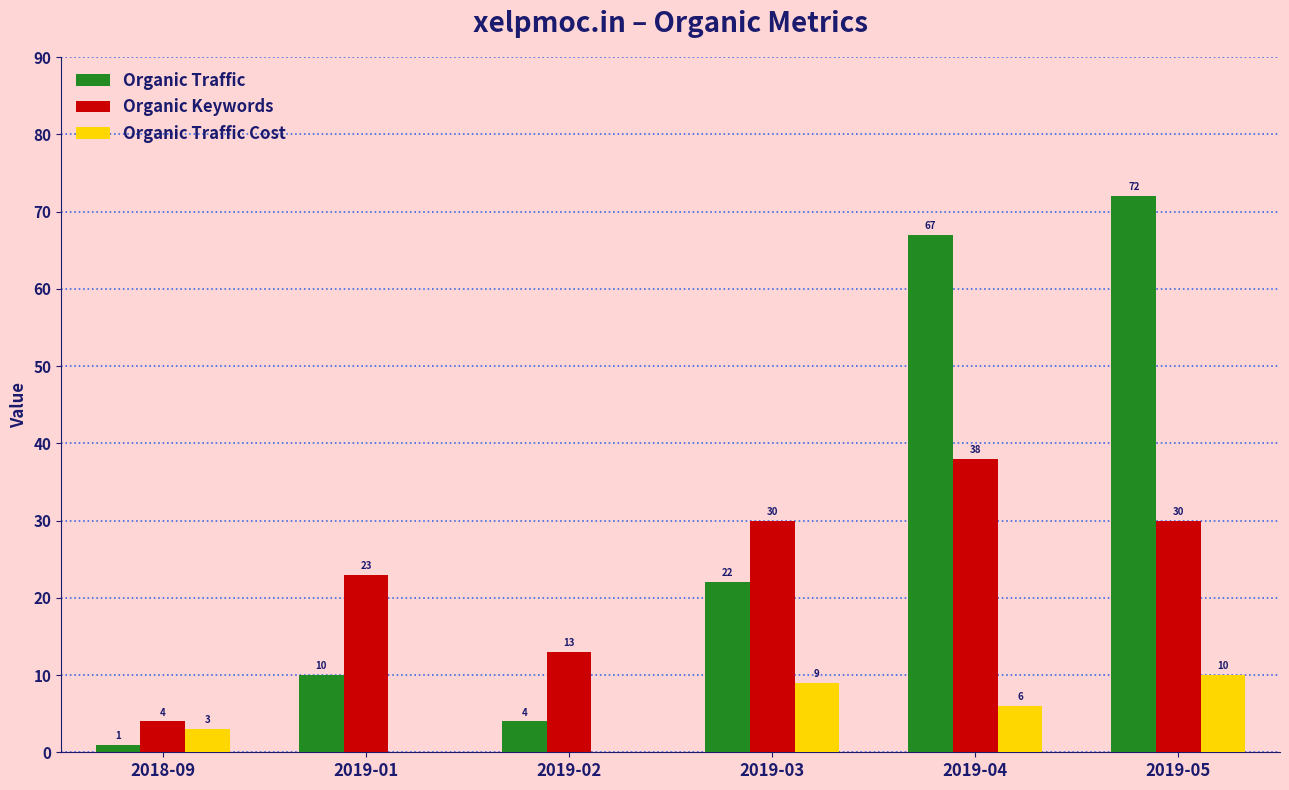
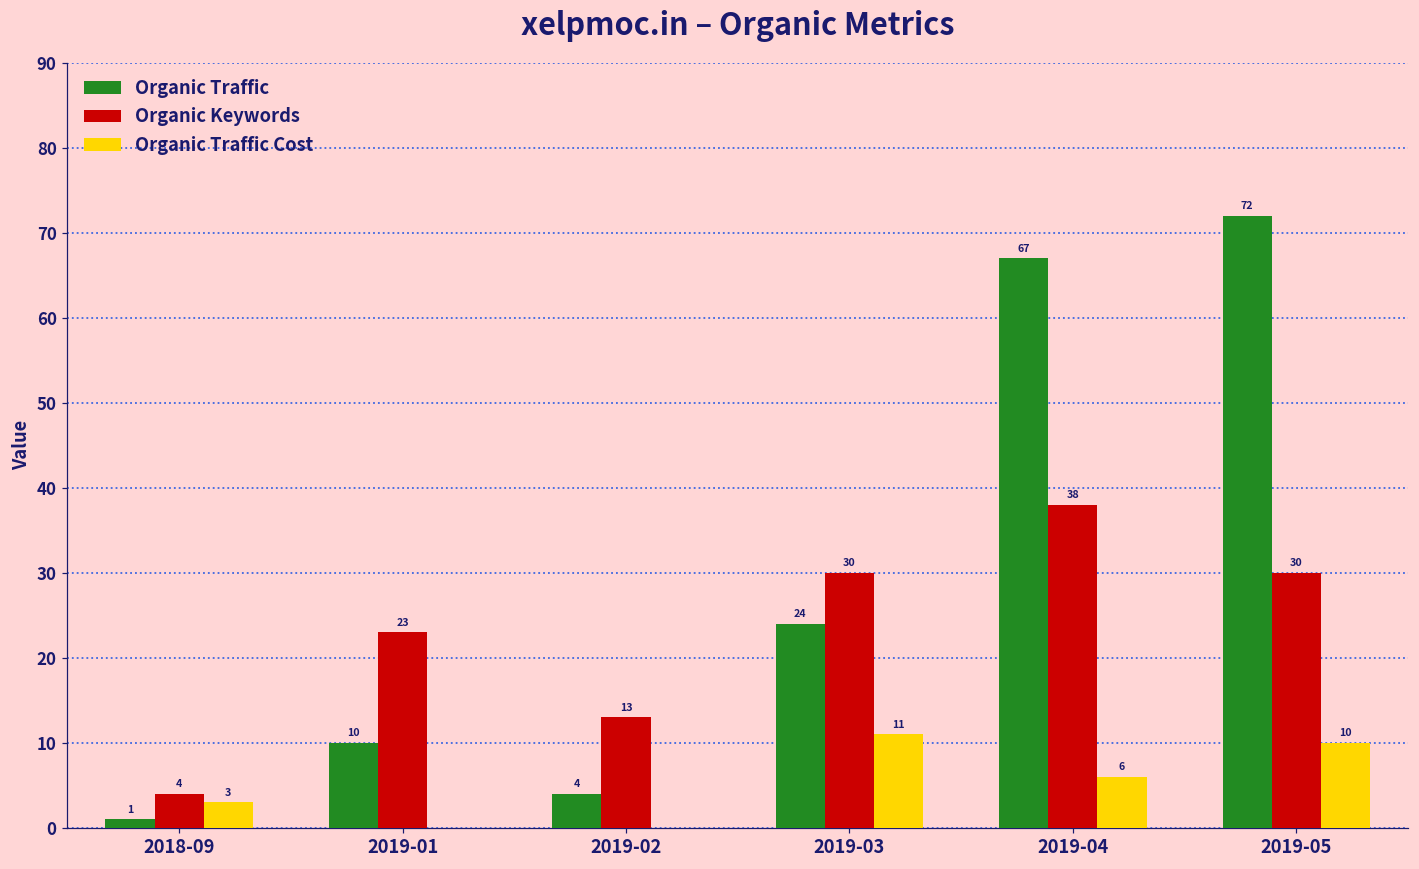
  {
    "Organic Traffic": {
      "2018-09": 1,
      "2019-01": 10,
      "2019-02": 4,
-     "2019-03": 22,
+     "2019-03": 24,
      "2019-04": 67,
      "2019-05": 72
    },
    "Organic Keywords": {
      "2018-09": 4,
      "2019-01": 23,
      "2019-02": 13,
      "2019-03": 30,
      "2019-04": 38,
      "2019-05": 30
    },
    "Organic Traffic Cost": {
      "2018-09": 3,
-     "2019-03": 9,
+     "2019-03": 11,
      "2019-04": 6,
      "2019-05": 10
    }
  }
